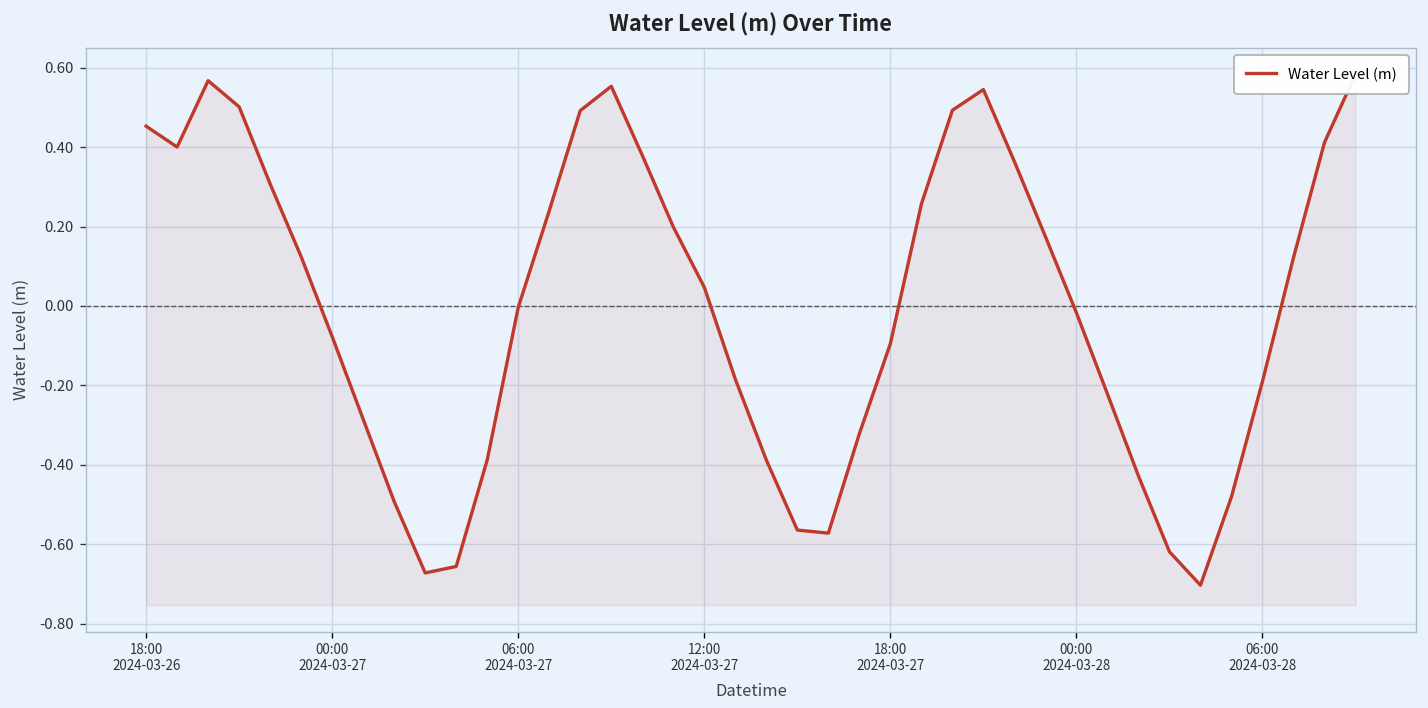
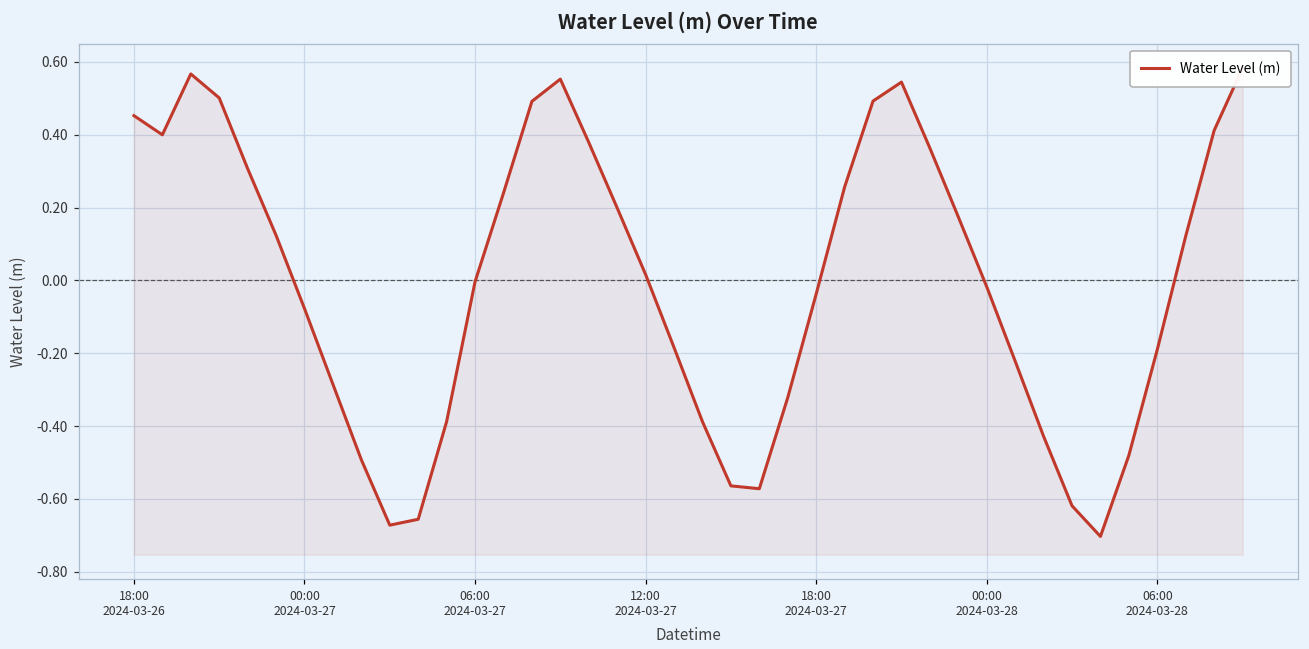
  {
    "18:00 2024-03-26": 0.45,
    "00:00 2024-03-27": -0.08,
    "06:00 2024-03-27": 0.00,
-   "12:00 2024-03-27": 0.05,
-   "18:00 2024-03-27": -0.09,
+   "12:00 2024-03-27": 0.02,
+   "18:00 2024-03-27": -0.04,
    "00:00 2024-03-28": -0.02,
    "06:00 2024-03-28": -0.19
  }
